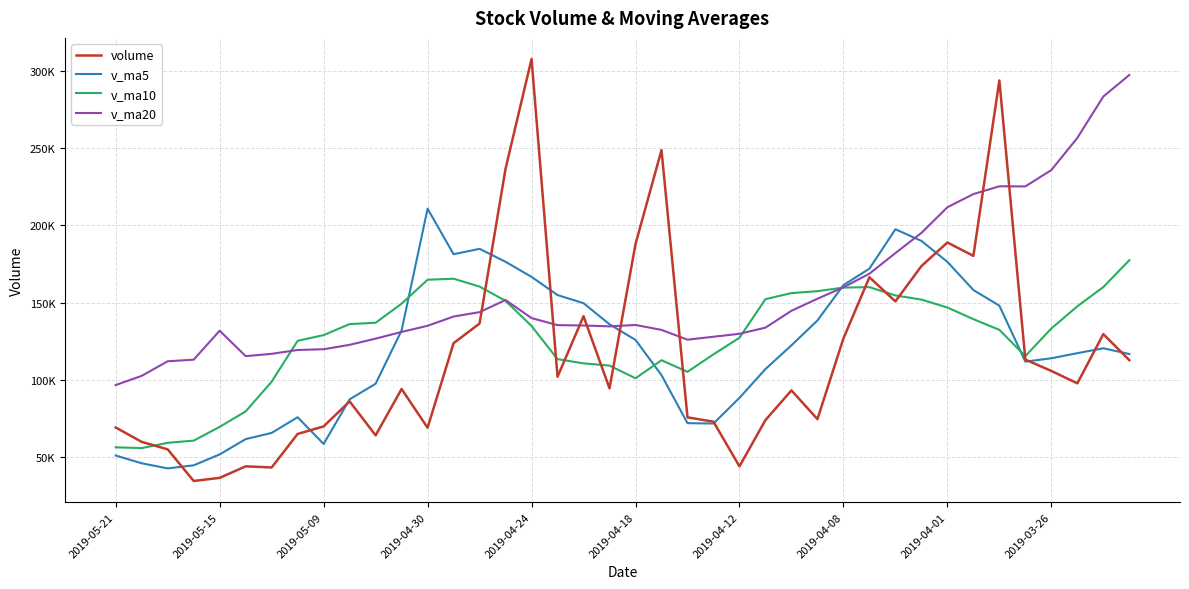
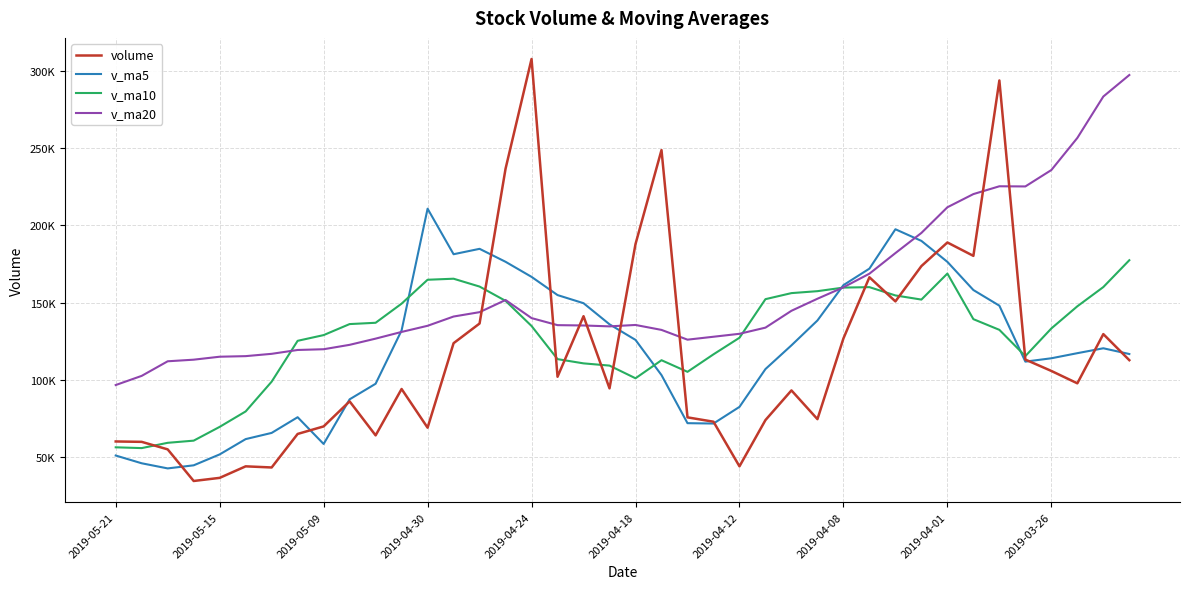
  {
    "volume": {
-     "2019-05-21": 69000,
+     "2019-05-21": 60000,
      "2019-05-15": 37000,
      "2019-05-09": 70000,
      "2019-04-30": 69000,
      "2019-04-24": 308000,
      "2019-04-18": 188000,
      "2019-04-12": 44000,
      "2019-04-08": 127000,
      "2019-04-01": 189000,
      "2019-03-26": 106000
    },
    "v_ma5": {
      "2019-05-21": 51000,
      "2019-05-15": 52000,
      "2019-05-09": 59000,
      "2019-04-30": 211000,
      "2019-04-24": 167000,
      "2019-04-18": 126000,
-     "2019-04-12": 88000,
+     "2019-04-12": 83000,
      "2019-04-01": 176000,
      "2019-03-26": 114000
    },
    "v_ma10": {
      "2019-05-21": 56000,
      "2019-05-15": 70000,
      "2019-05-09": 129000,
      "2019-04-30": 165000,
      "2019-04-24": 135000,
      "2019-04-18": 101000,
      "2019-04-12": 127000,
-     "2019-04-01": 147000,
+     "2019-04-01": 169000,
      "2019-03-26": 133000
    },
    "v_ma20": {
      "2019-05-21": 97000,
-     "2019-05-15": 132000,
+     "2019-05-15": 115000,
      "2019-05-09": 120000,
      "2019-04-30": 135000,
      "2019-04-24": 140000,
      "2019-04-18": 136000,
      "2019-04-12": 130000,
      "2019-04-01": 212000,
      "2019-03-26": 236000
    }
  }
